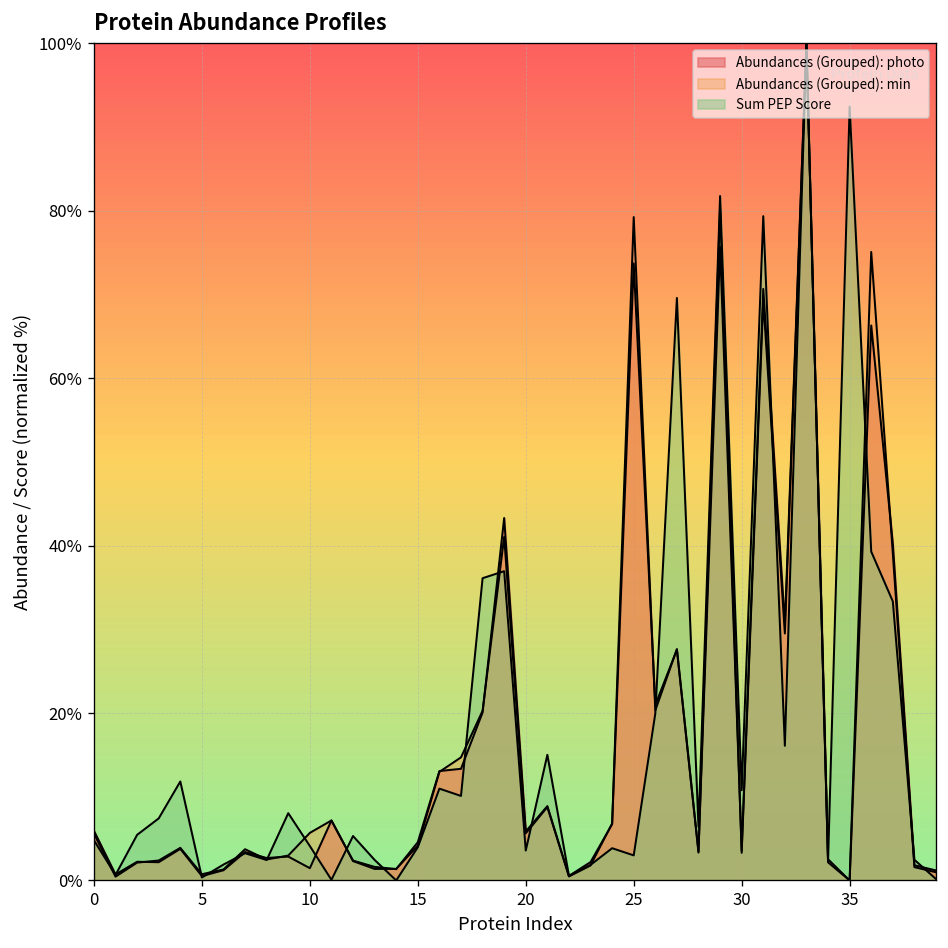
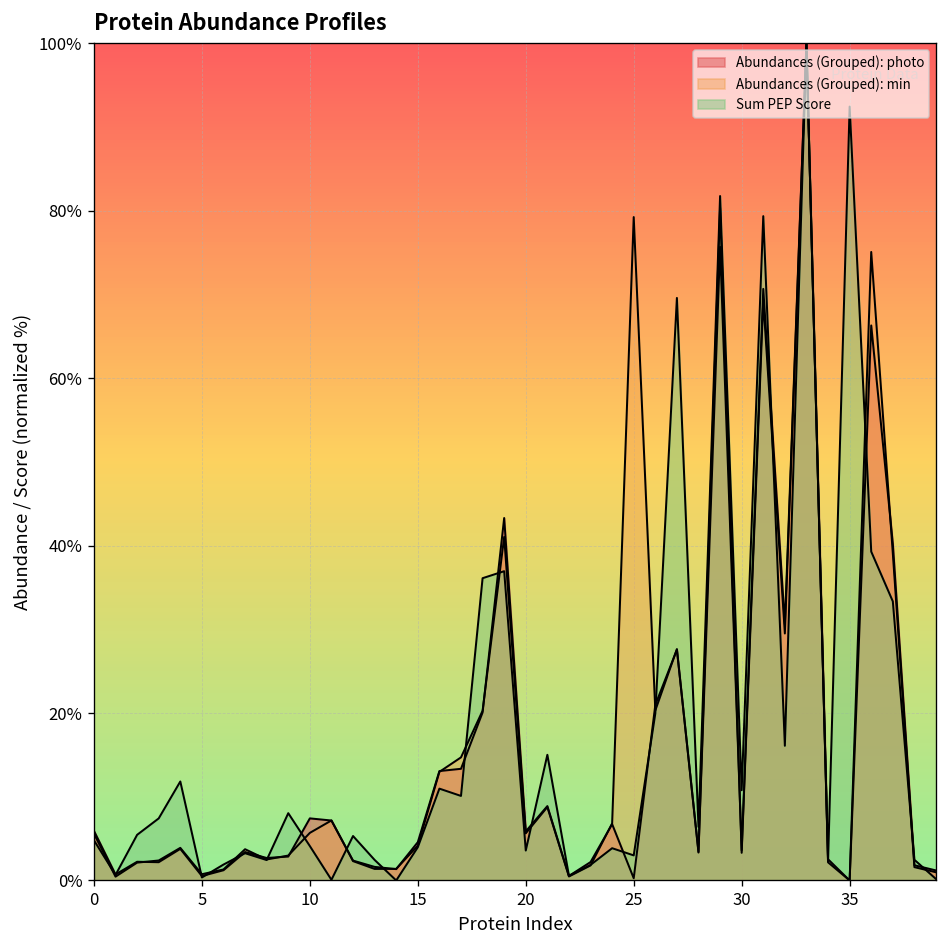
  {
    "Abundances (Grouped): photo": {
-     "10": "1%",
+     "10": "7%",
      "15": "5%",
-     "25": "74%"
+     "25": "0%"
    },
    "Abundances (Grouped): min": {
      "10": "6%",
      "25": "79%"
    },
    "Sum PEP Score": {
      "0": "5%",
      "10": "4%",
      "20": "4%",
      "25": "3%",
      "30": "11%"
    }
  }
